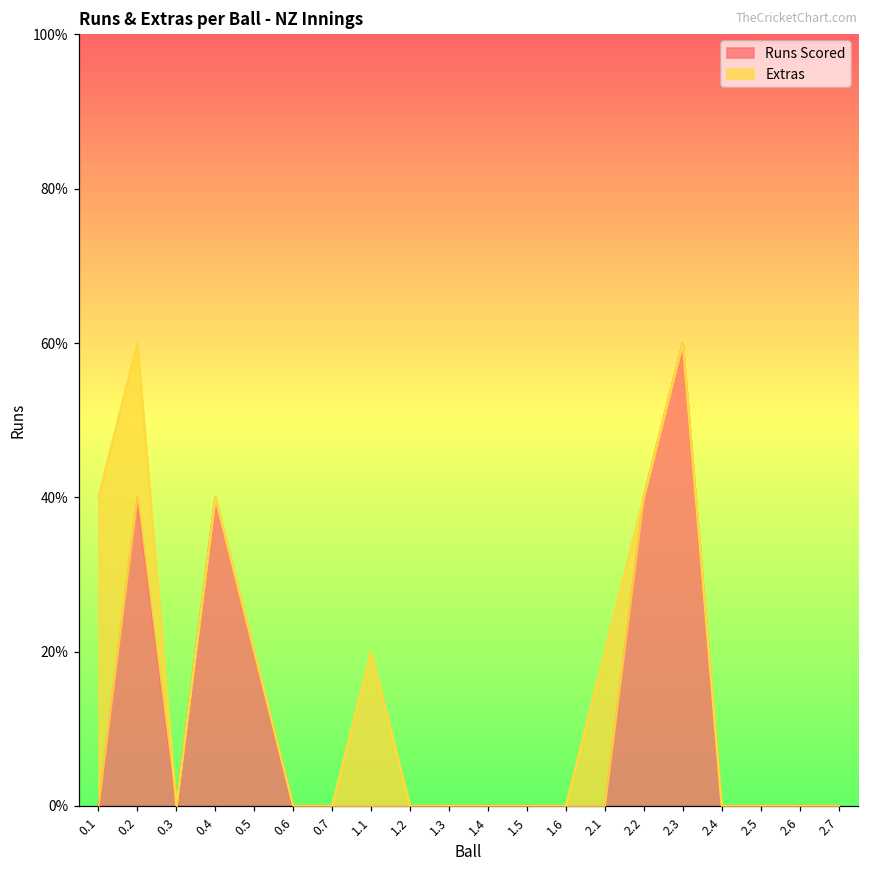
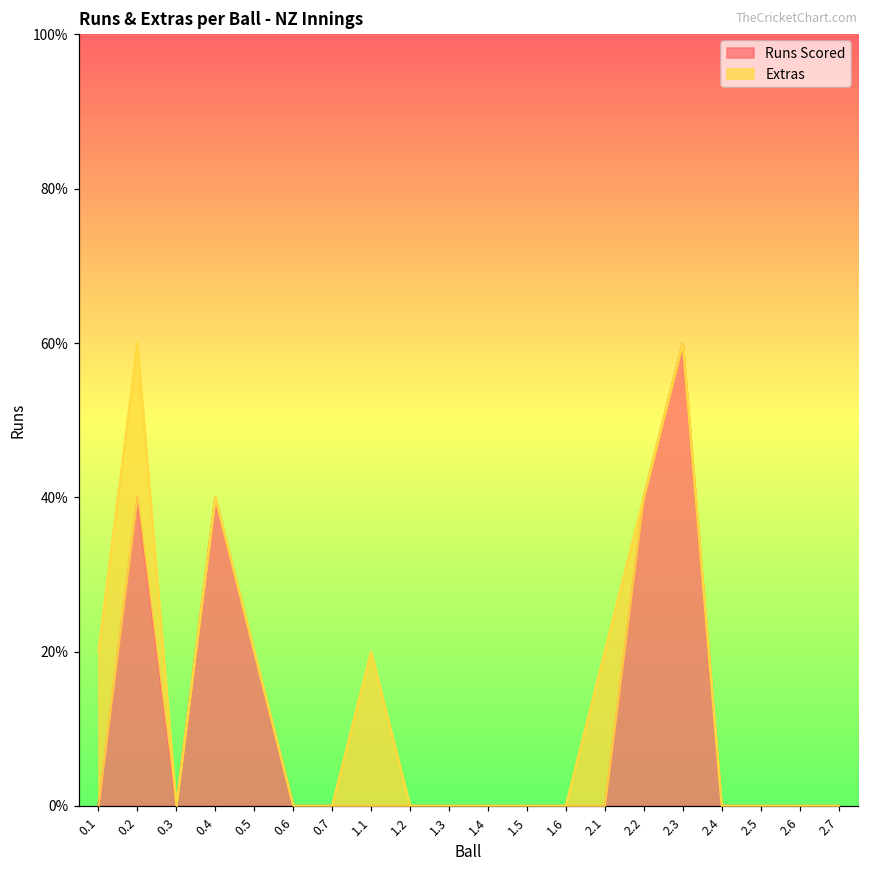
  {
    "Runs Scored": {
      "0.1": "0%",
      "0.2": "40%",
      "1.1": "0%",
      "2.1": "0%"
    },
    "Extras": {
-     "0.1": "40%",
+     "0.1": "20%",
      "0.2": "60%",
      "1.1": "20%",
      "2.1": "20%"
    }
  }
